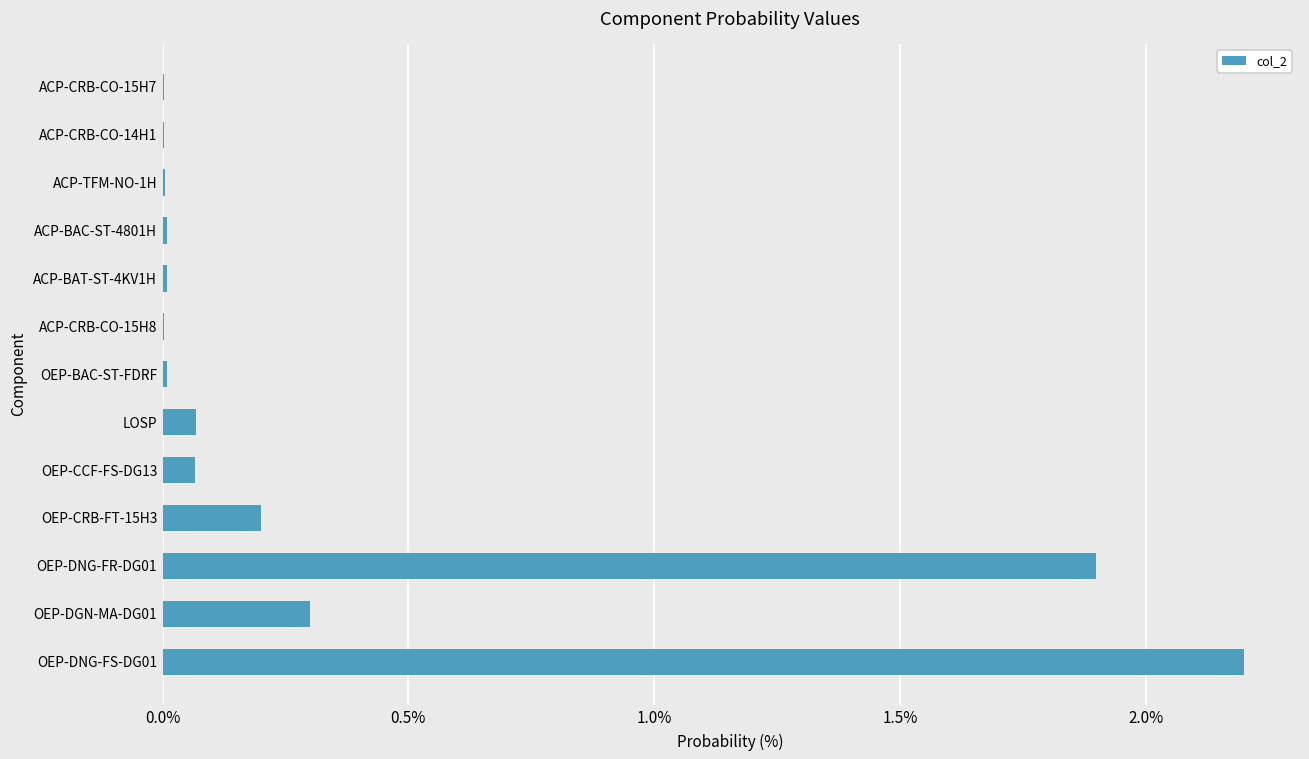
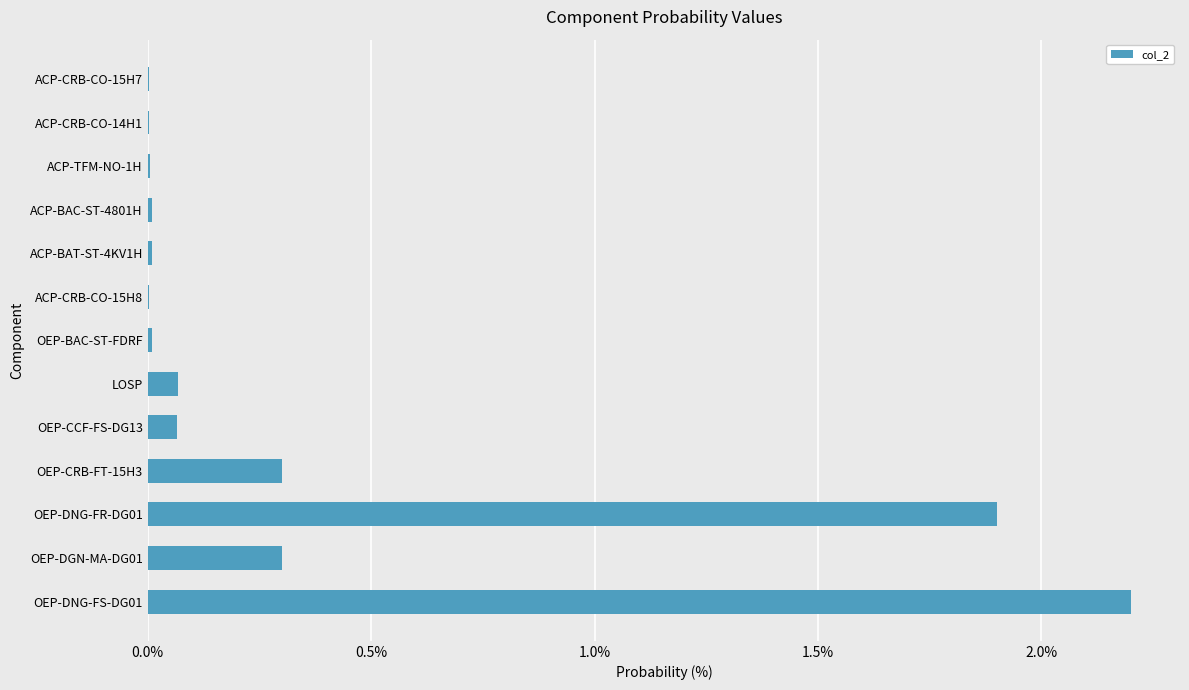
  {
    "ACP-BAC-ST-4801H": "0.01%",
    "ACP-BAT-ST-4KV1H": "0.01%",
    "OEP-BAC-ST-FDRF": "0.01%",
    "LOSP": "0.07%",
    "OEP-CCF-FS-DG13": "0.07%",
-   "OEP-CRB-FT-15H3": "0.20%",
+   "OEP-CRB-FT-15H3": "0.30%",
    "OEP-DNG-FR-DG01": "1.90%",
    "OEP-DGN-MA-DG01": "0.30%",
    "OEP-DNG-FS-DG01": "2.20%"
  }
